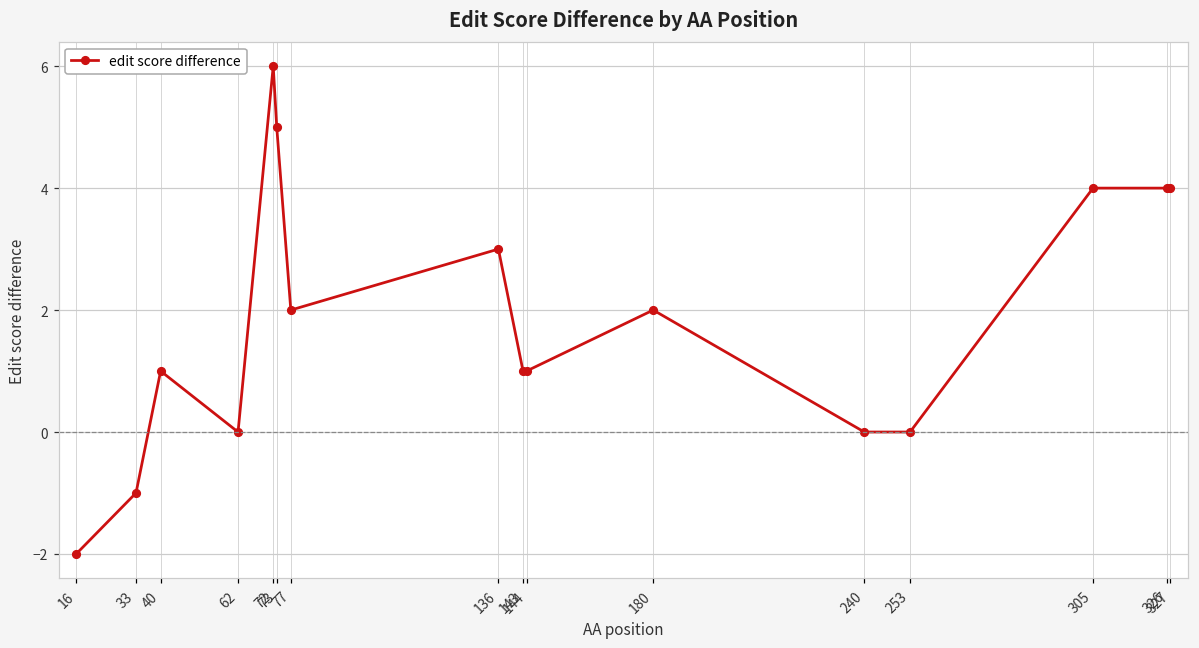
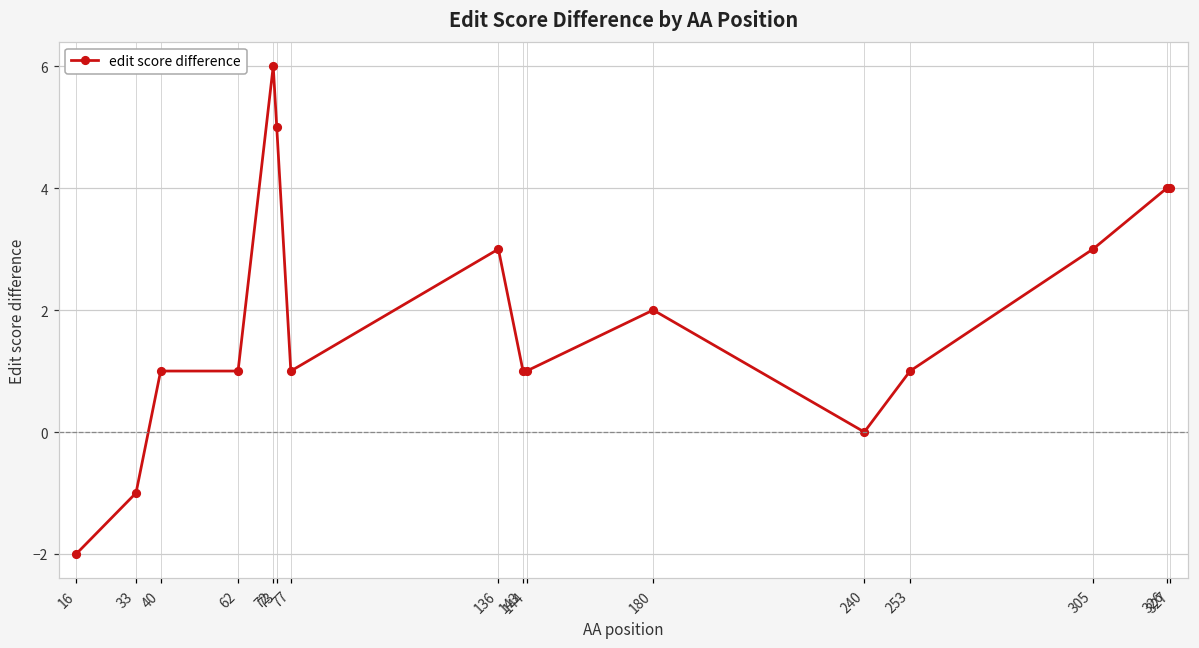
  {
    "16": -2,
    "33": -1,
    "40": 1,
-   "62": 0,
+   "62": 1,
    "72": 6,
    "73": 5,
-   "77": 2,
+   "77": 1,
    "136": 3,
    "143": 1,
    "144": 1,
    "180": 2,
    "240": 0,
-   "253": 0,
-   "305": 4,
+   "253": 1,
+   "305": 3,
    "326": 4,
    "327": 4
  }
